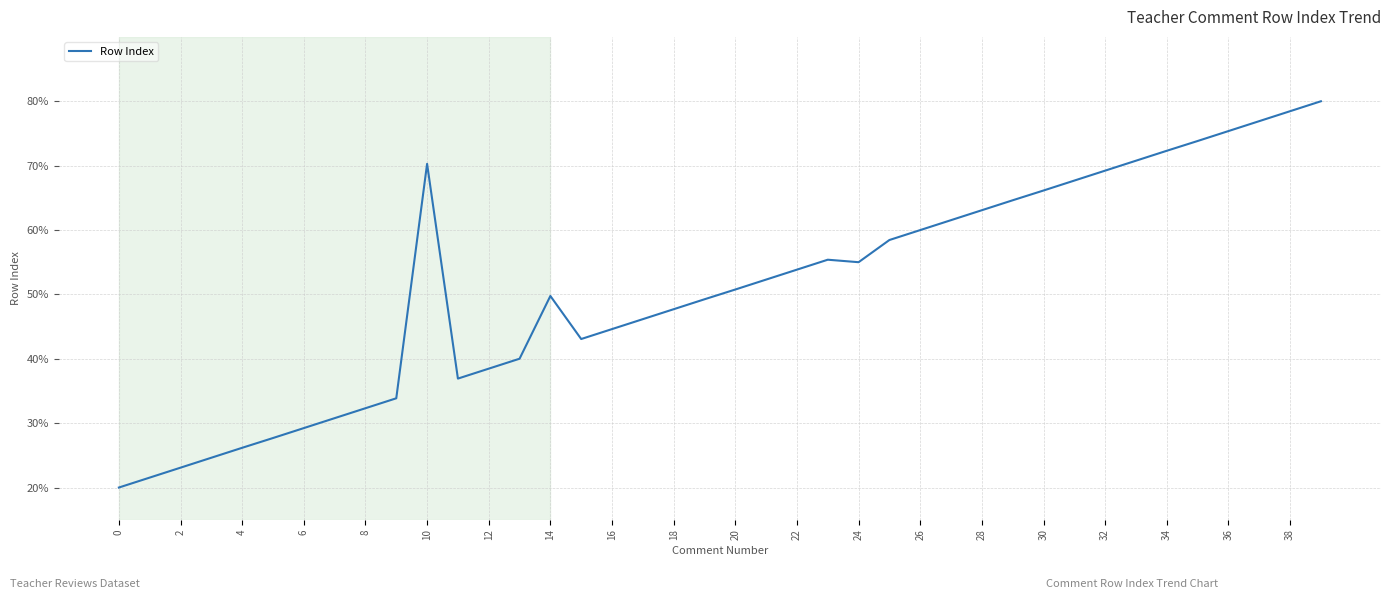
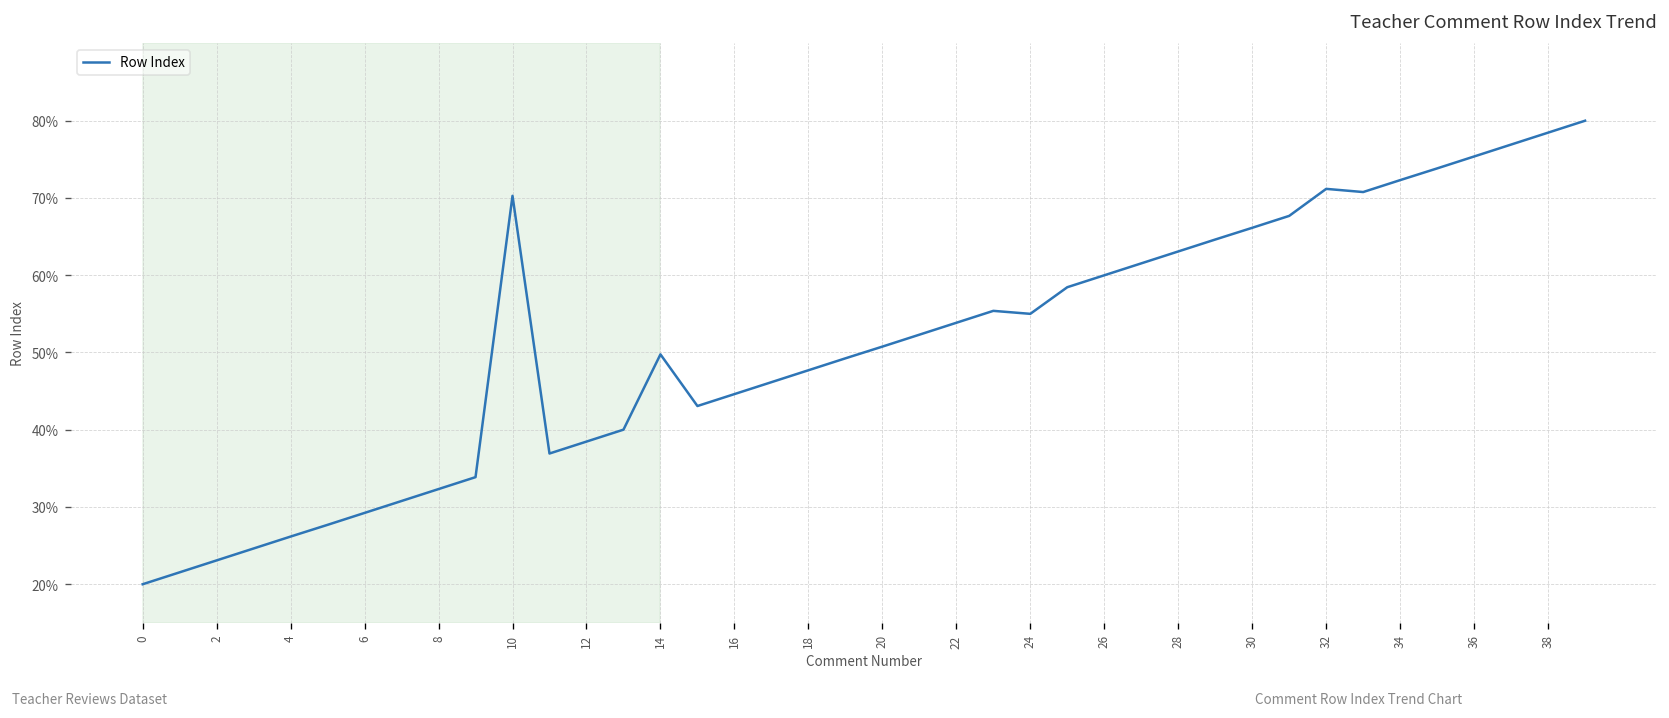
  {
    "0": "20%",
    "2": "23%",
    "4": "26%",
    "6": "29%",
    "8": "32%",
    "10": "70%",
    "12": "38%",
    "14": "50%",
    "16": "45%",
    "18": "48%",
    "20": "51%",
    "22": "54%",
    "24": "55%",
    "26": "60%",
    "28": "63%",
    "30": "66%",
-   "32": "69%",
+   "32": "71%",
    "34": "72%",
    "36": "75%",
    "38": "78%"
  }
